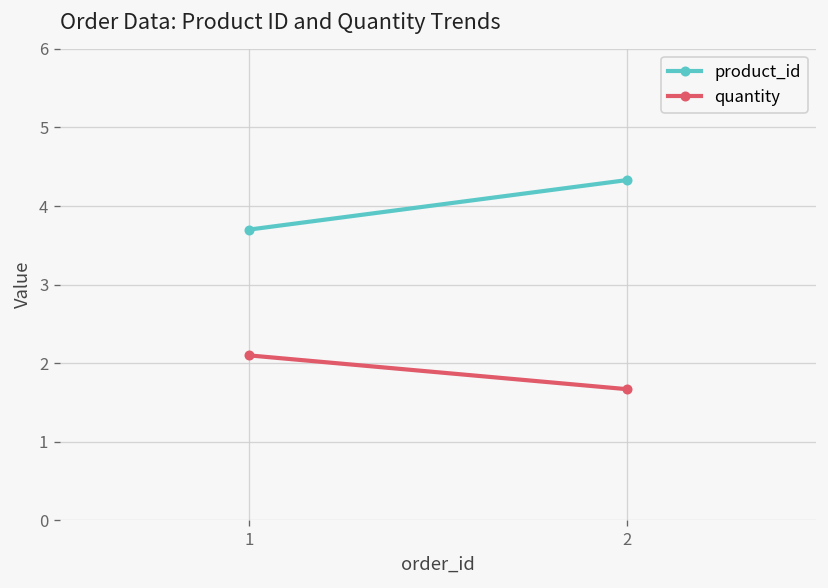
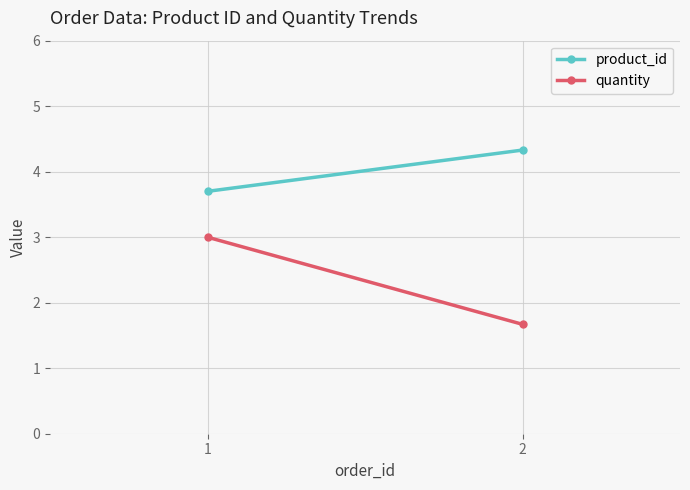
  {
    "product_id": {
      "1": 3.7,
      "2": 4.3
    },
    "quantity": {
-     "1": 2.1,
+     "1": 3.0,
      "2": 1.7
    }
  }
